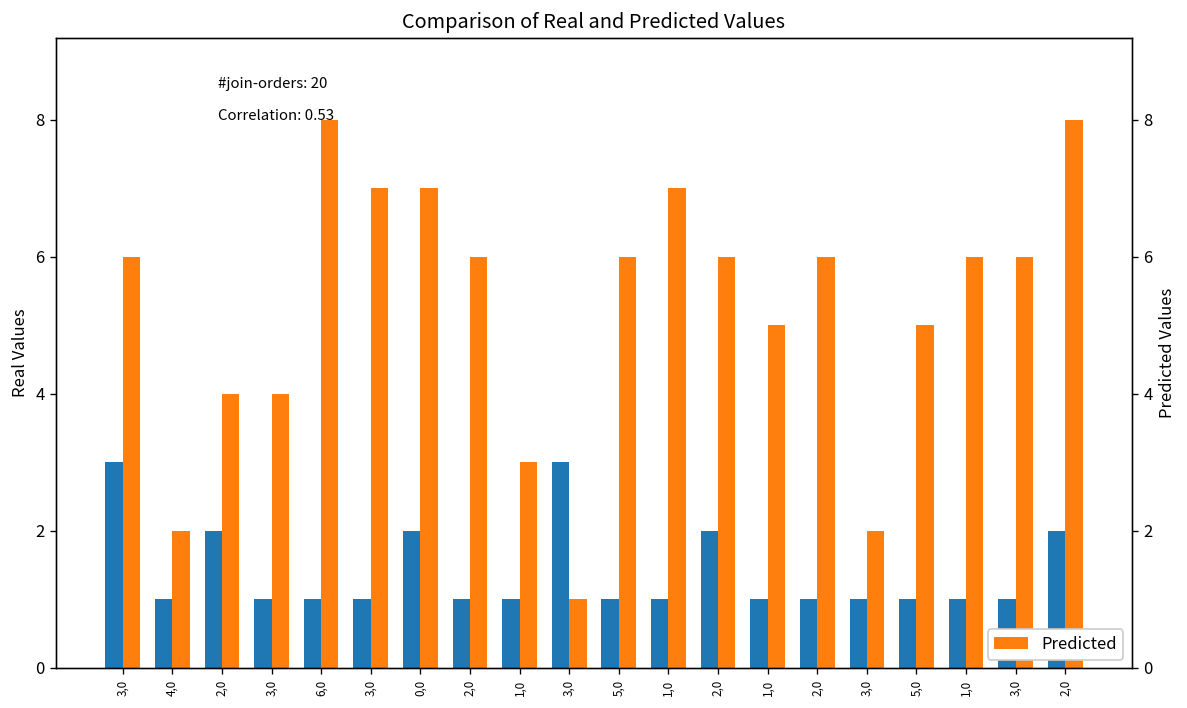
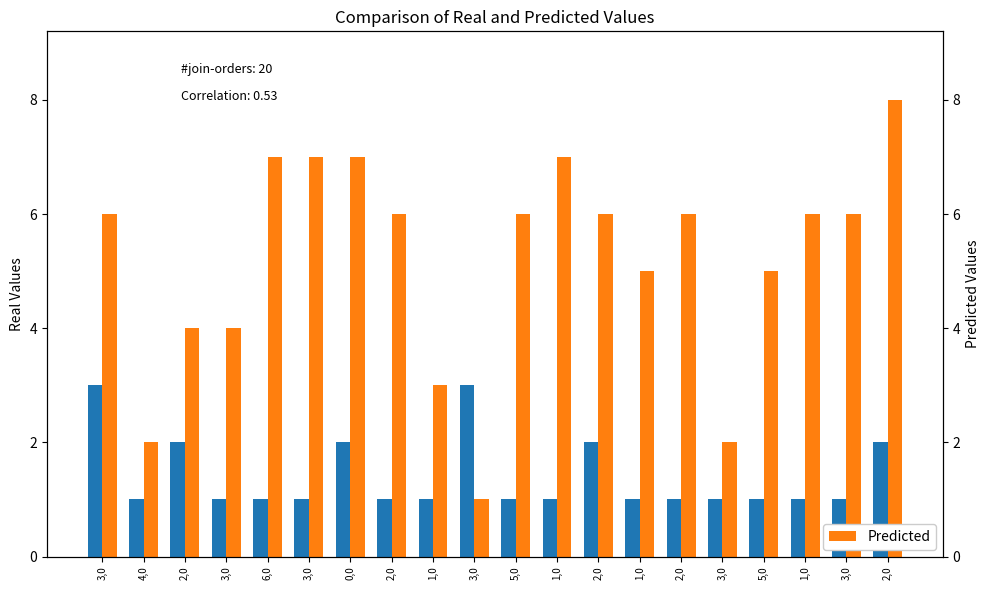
  {
    "Predicted": {
      "4,0": 2,
-     "6,0": 8,
+     "6,0": 7,
      "0,0": 7
    }
  }
